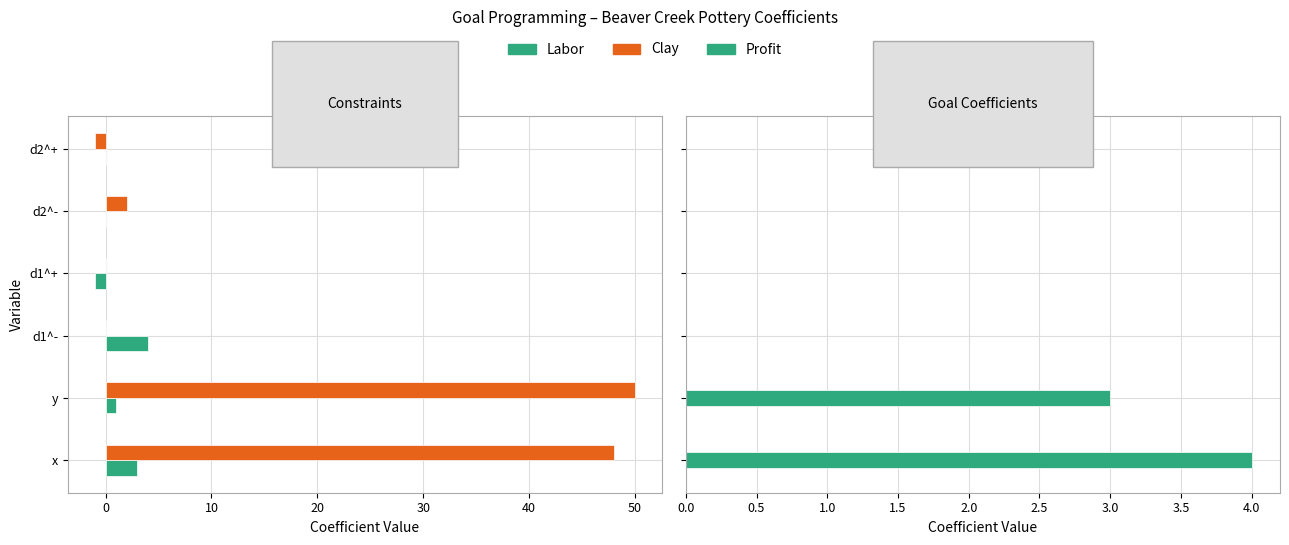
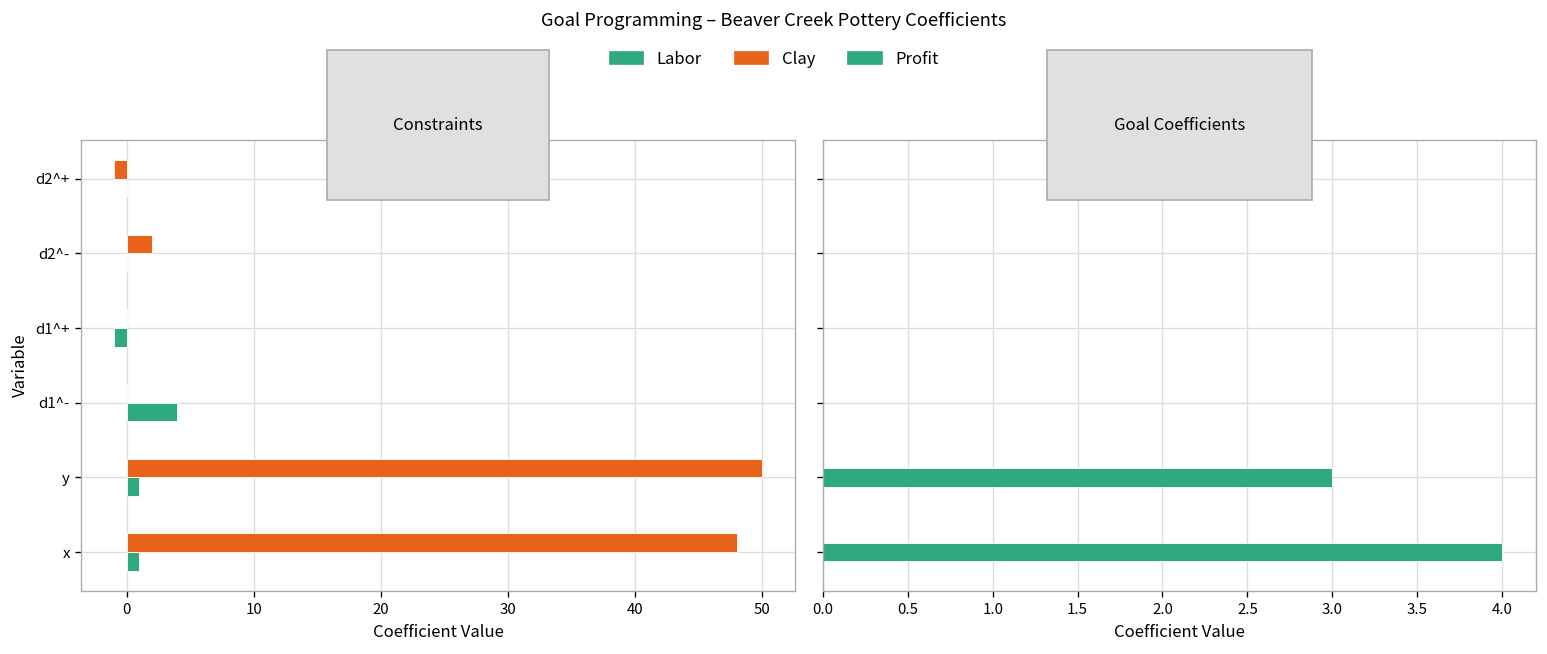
  {
    "Constraints": {
      "Labor": {
        "d2^+": 0,
        "d2^-": 0,
        "d1^+": -1,
        "d1^-": 4,
        "y": 1,
-       "x": 3
+       "x": 1
      },
      "Clay": {
        "d2^+": -1,
        "d2^-": 2,
        "d1^+": 0,
        "d1^-": 0,
        "y": 50,
        "x": 48
      }
    }
  }
